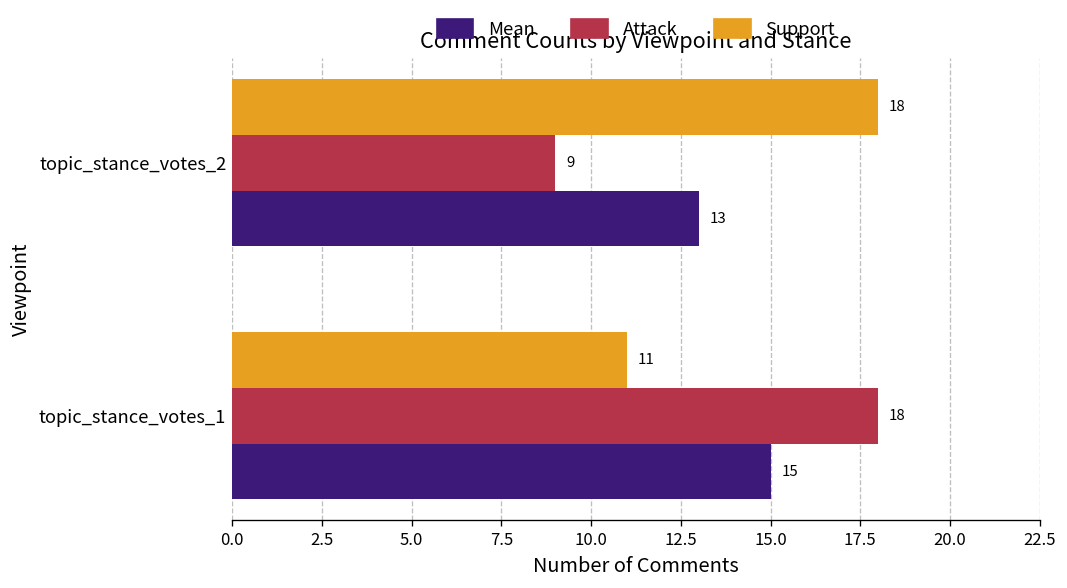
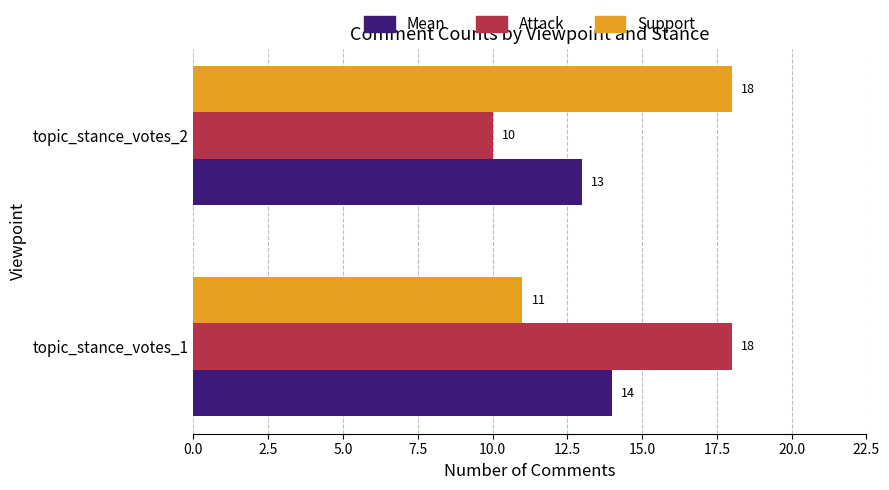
  {
    "Mean": {
      "topic_stance_votes_2": 13,
-     "topic_stance_votes_1": 15
+     "topic_stance_votes_1": 14
    },
    "Attack": {
-     "topic_stance_votes_2": 9,
+     "topic_stance_votes_2": 10,
      "topic_stance_votes_1": 18
    },
    "Support": {
      "topic_stance_votes_2": 18,
      "topic_stance_votes_1": 11
    }
  }
